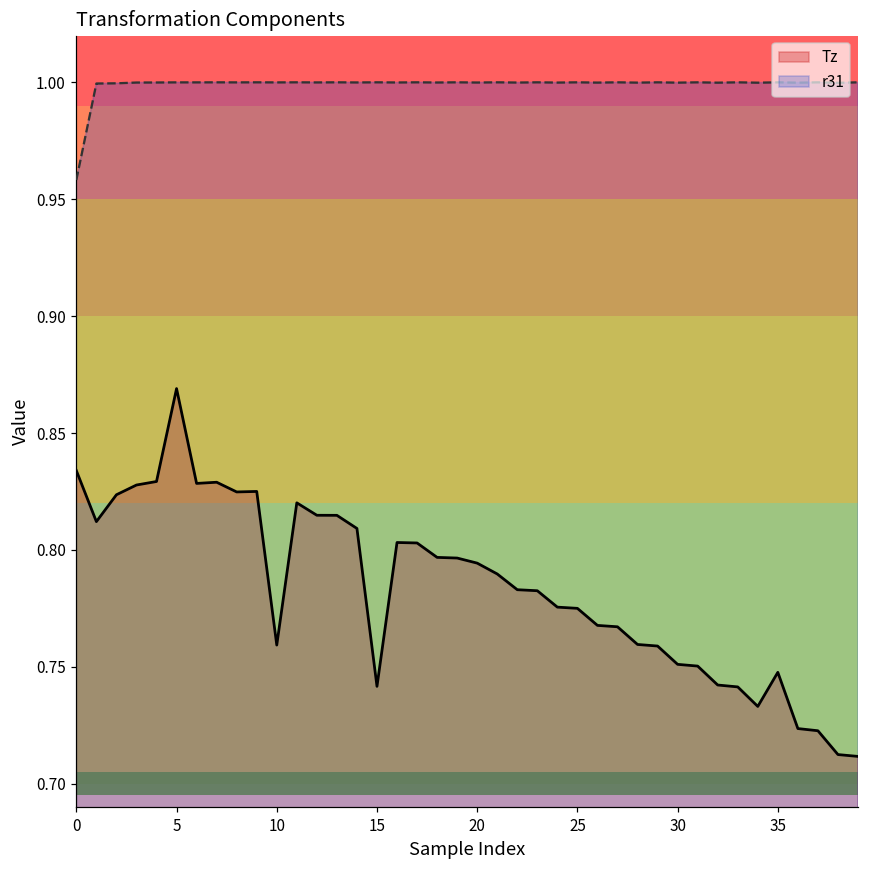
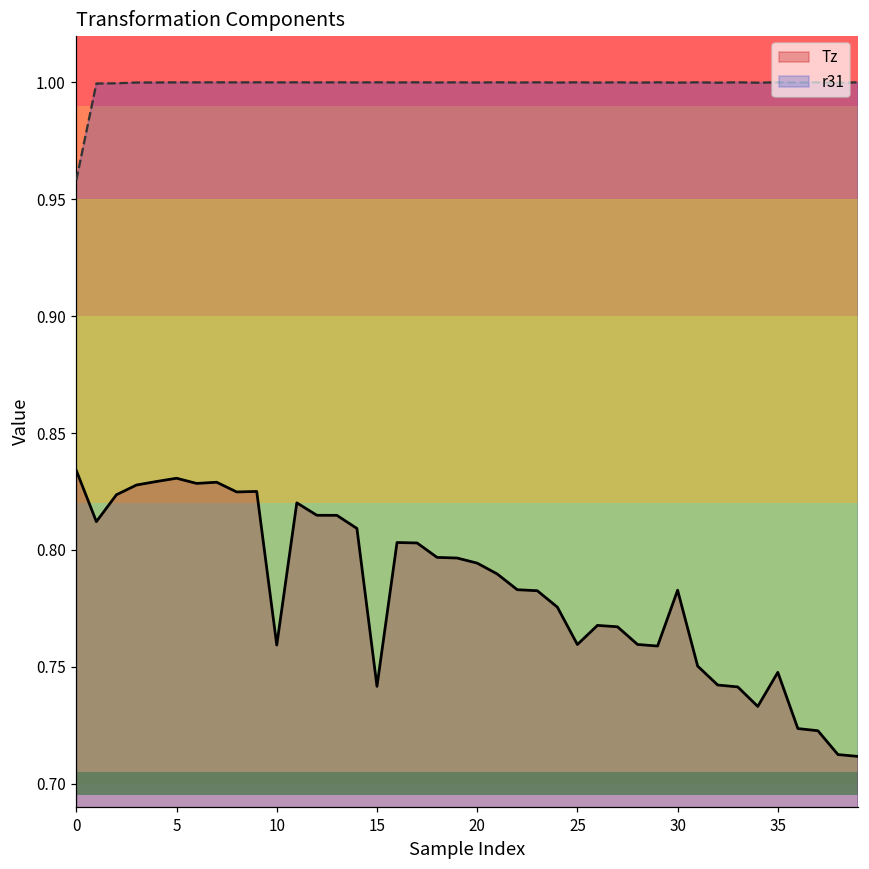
  {
    "Tz": {
      "0": 0.834,
-     "5": 0.869,
+     "5": 0.831,
      "10": 0.759,
      "15": 0.742,
      "20": 0.794,
-     "25": 0.775,
-     "30": 0.751,
+     "25": 0.760,
+     "30": 0.783,
      "35": 0.748
    },
    "r31": {
      "0": 0.958,
      "5": 1.000,
      "10": 1.000,
      "15": 1.000,
      "20": 1.000,
      "25": 1.000,
      "30": 1.000
    }
  }
